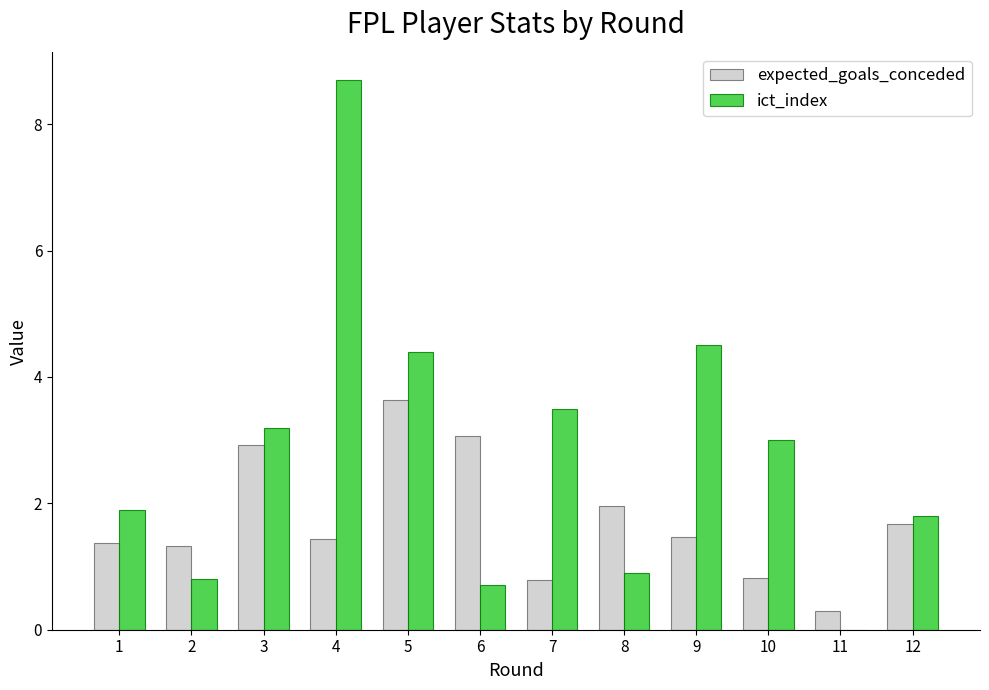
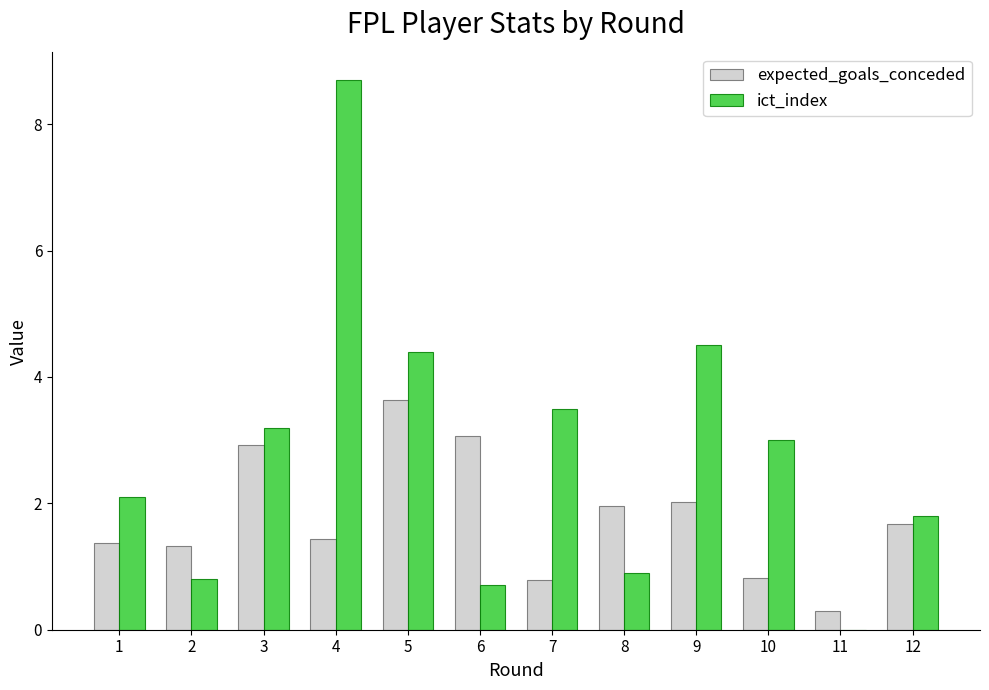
  {
    "expected_goals_conceded": {
      "1": 1.4,
      "2": 1.3,
      "3": 2.9,
      "4": 1.4,
      "5": 3.6,
      "6": 3.1,
      "7": 0.8,
      "8": 2.0,
-     "9": 1.5,
+     "9": 2.0,
      "10": 0.8,
      "11": 0.3,
      "12": 1.7
    },
    "ict_index": {
-     "1": 1.9,
+     "1": 2.1,
      "2": 0.8,
      "3": 3.2,
      "4": 8.7,
      "5": 4.4,
      "6": 0.7,
      "7": 3.5,
      "8": 0.9,
      "9": 4.5,
      "10": 3.0,
      "11": 0.0,
      "12": 1.8
    }
  }
